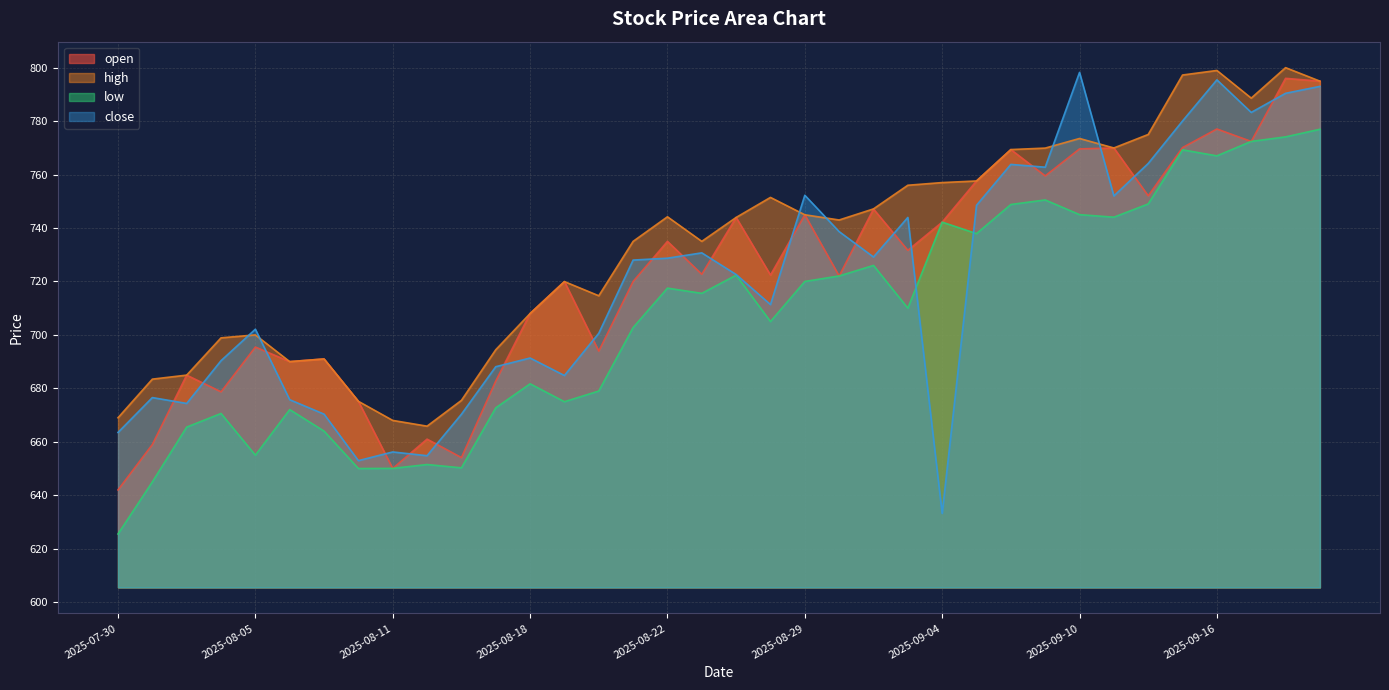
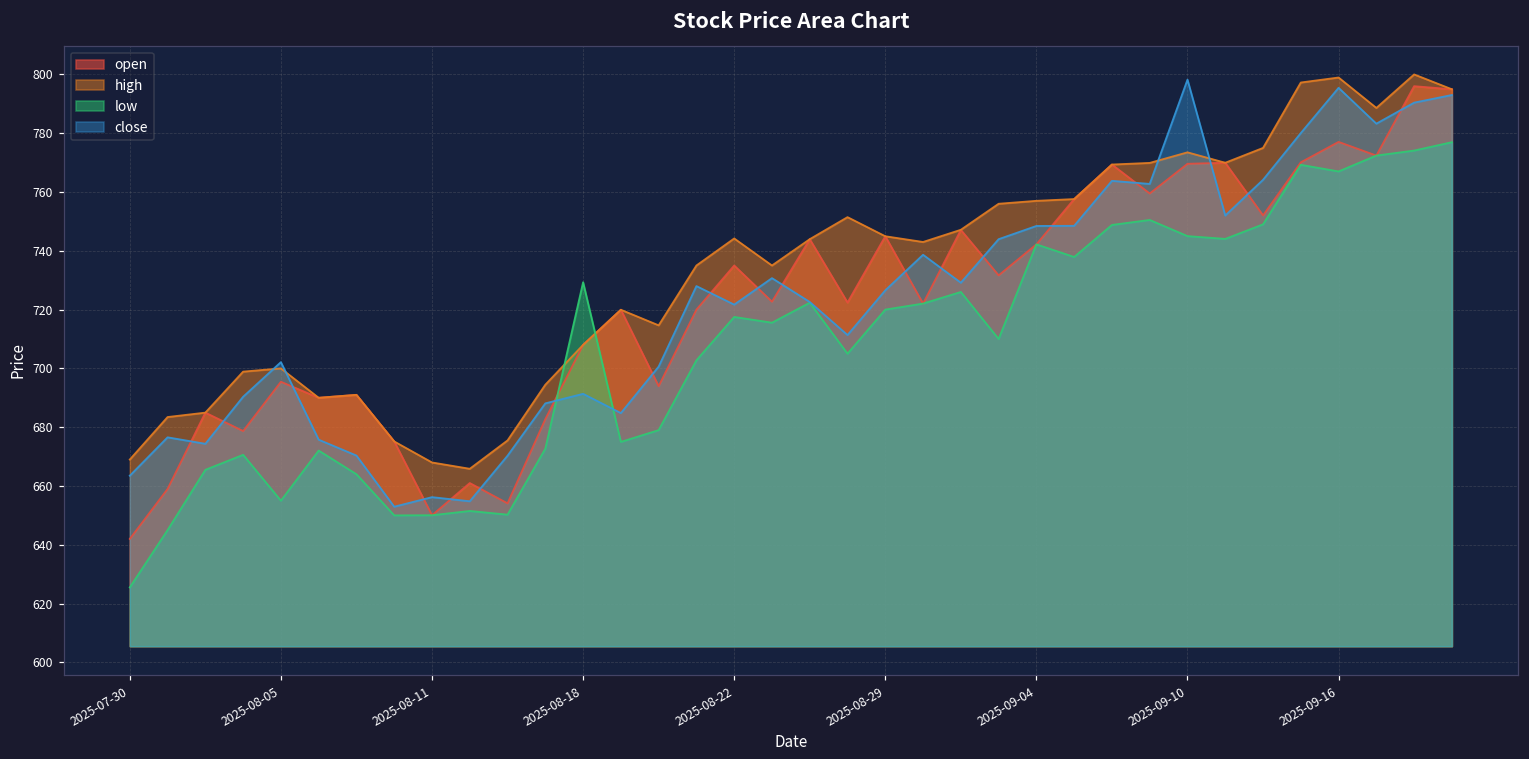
  {
    "low": {
      "2025-07-30": 626,
      "2025-08-05": 655,
-     "2025-08-18": 682,
+     "2025-08-18": 729,
      "2025-08-22": 718,
      "2025-08-29": 720,
      "2025-09-10": 745,
      "2025-09-16": 767
    },
    "close": {
      "2025-07-30": 664,
      "2025-08-05": 702,
      "2025-08-11": 656,
      "2025-08-18": 691,
-     "2025-08-22": 729,
-     "2025-08-29": 752,
-     "2025-09-04": 633,
+     "2025-08-22": 722,
+     "2025-08-29": 727,
+     "2025-09-04": 748,
      "2025-09-10": 798,
      "2025-09-16": 795
    }
  }
